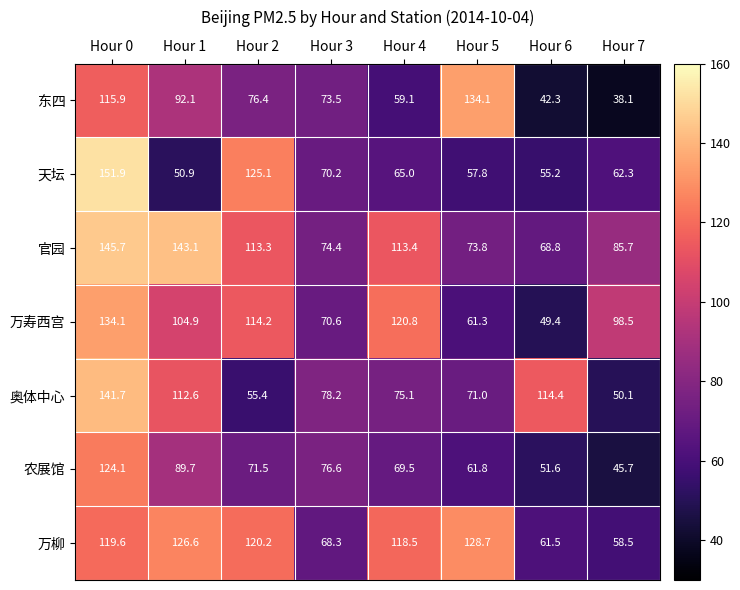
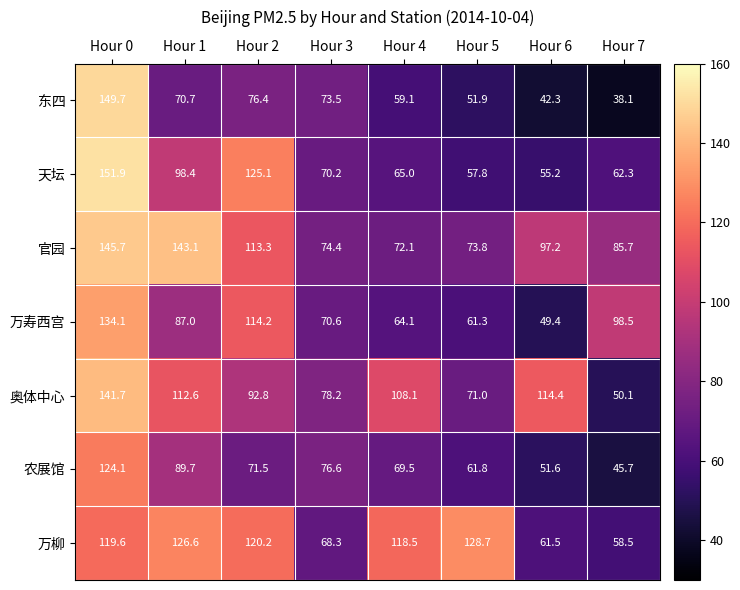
  {
    "东四": {
-     "Hour 0": 115.9,
-     "Hour 1": 92.1,
+     "Hour 0": 149.7,
+     "Hour 1": 70.7,
      "Hour 2": 76.4,
      "Hour 3": 73.5,
      "Hour 4": 59.1,
-     "Hour 5": 134.1,
+     "Hour 5": 51.9,
      "Hour 6": 42.3,
      "Hour 7": 38.1
    },
    "天坛": {
      "Hour 0": 151.9,
-     "Hour 1": 50.9,
+     "Hour 1": 98.4,
      "Hour 2": 125.1,
      "Hour 3": 70.2,
      "Hour 4": 65.0,
      "Hour 5": 57.8,
      "Hour 6": 55.2,
      "Hour 7": 62.3
    },
    "官园": {
      "Hour 0": 145.7,
      "Hour 1": 143.1,
      "Hour 2": 113.3,
      "Hour 3": 74.4,
-     "Hour 4": 113.4,
+     "Hour 4": 72.1,
      "Hour 5": 73.8,
-     "Hour 6": 68.8,
+     "Hour 6": 97.2,
      "Hour 7": 85.7
    },
    "万寿西宫": {
      "Hour 0": 134.1,
-     "Hour 1": 104.9,
+     "Hour 1": 87.0,
      "Hour 2": 114.2,
      "Hour 3": 70.6,
-     "Hour 4": 120.8,
+     "Hour 4": 64.1,
      "Hour 5": 61.3,
      "Hour 6": 49.4,
      "Hour 7": 98.5
    },
    "奥体中心": {
      "Hour 0": 141.7,
      "Hour 1": 112.6,
-     "Hour 2": 55.4,
+     "Hour 2": 92.8,
      "Hour 3": 78.2,
-     "Hour 4": 75.1,
+     "Hour 4": 108.1,
      "Hour 5": 71.0,
      "Hour 6": 114.4,
      "Hour 7": 50.1
    },
    "农展馆": {
      "Hour 0": 124.1,
      "Hour 1": 89.7,
      "Hour 2": 71.5,
      "Hour 3": 76.6,
      "Hour 4": 69.5,
      "Hour 5": 61.8,
      "Hour 6": 51.6,
      "Hour 7": 45.7
    },
    "万柳": {
      "Hour 0": 119.6,
      "Hour 1": 126.6,
      "Hour 2": 120.2,
      "Hour 3": 68.3,
      "Hour 4": 118.5,
      "Hour 5": 128.7,
      "Hour 6": 61.5,
      "Hour 7": 58.5
    }
  }
